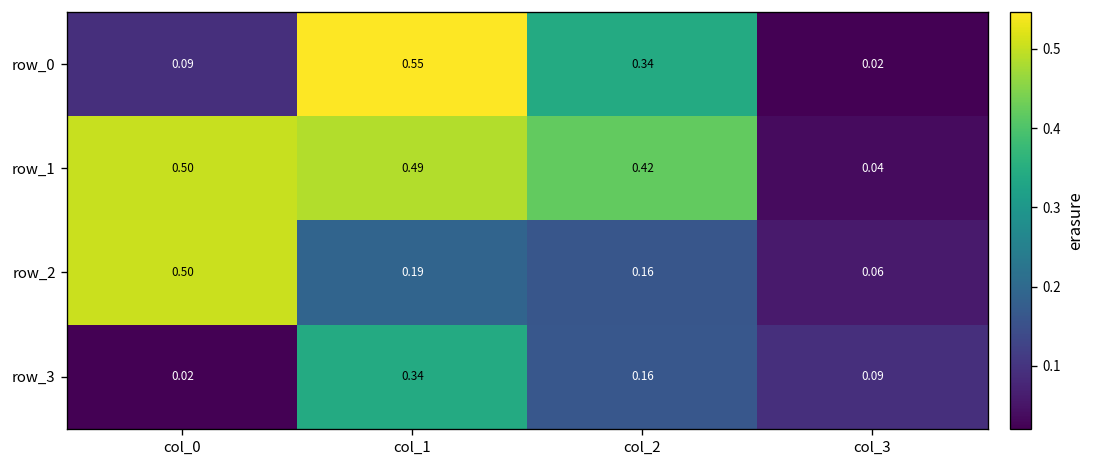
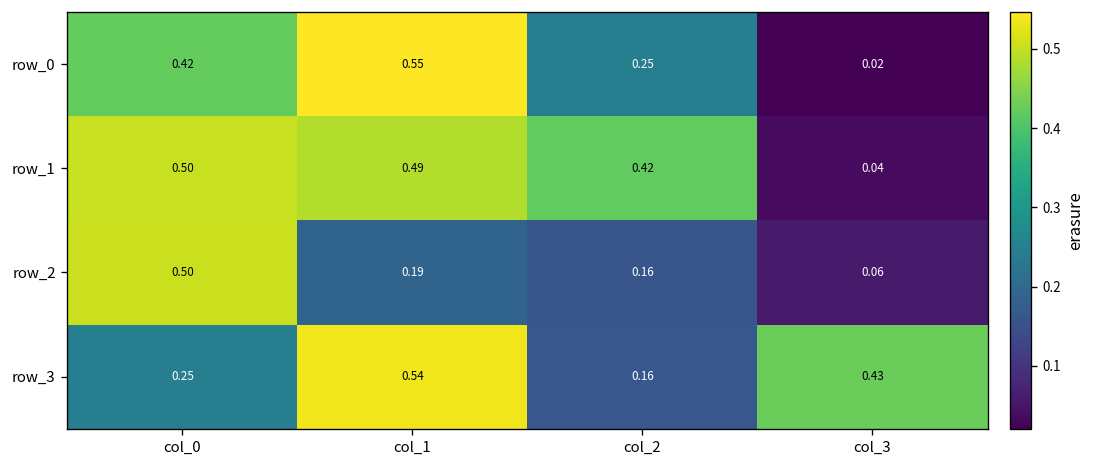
  {
    "row_0": {
-     "col_0": 0.09,
+     "col_0": 0.42,
      "col_1": 0.55,
-     "col_2": 0.34,
+     "col_2": 0.25,
      "col_3": 0.02
    },
    "row_1": {
      "col_0": 0.50,
      "col_1": 0.49,
      "col_2": 0.42,
      "col_3": 0.04
    },
    "row_2": {
      "col_0": 0.50,
      "col_1": 0.19,
      "col_2": 0.16,
      "col_3": 0.06
    },
    "row_3": {
-     "col_0": 0.02,
-     "col_1": 0.34,
+     "col_0": 0.25,
+     "col_1": 0.54,
      "col_2": 0.16,
-     "col_3": 0.09
+     "col_3": 0.43
    }
  }
